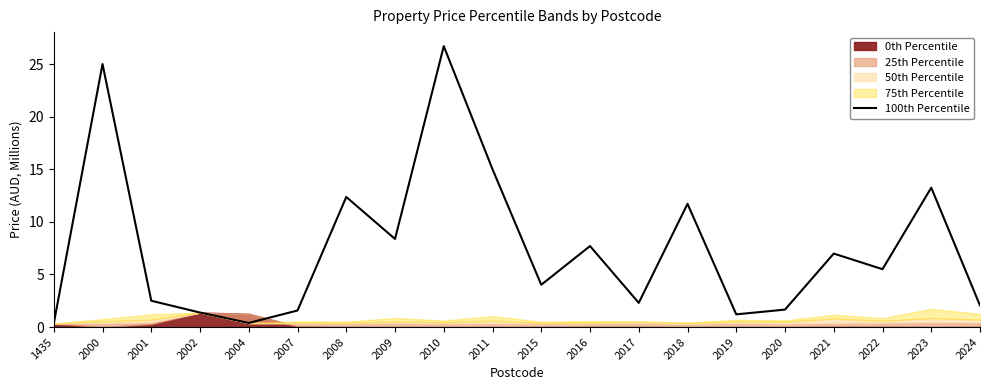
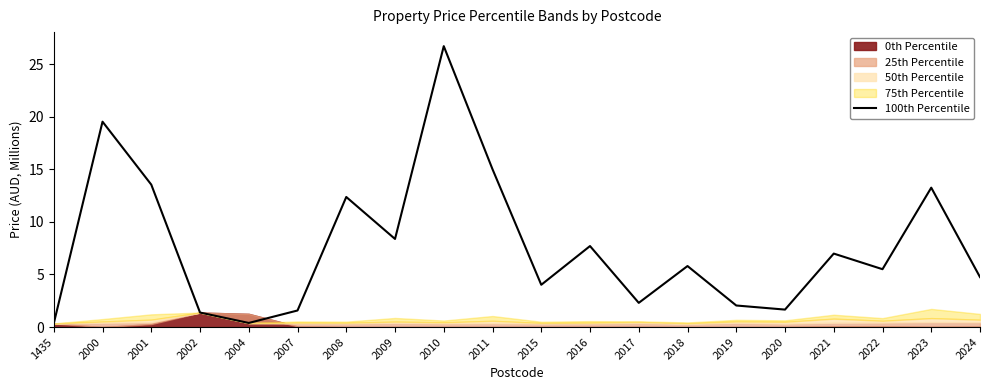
  {
    "100th Percentile": {
-     "2000": 25.0,
-     "2001": 2.5,
+     "2000": 19.5,
+     "2001": 13.5,
      "2007": 1.6,
      "2008": 12.4,
      "2009": 8.4,
      "2010": 26.7,
      "2011": 15.0,
      "2015": 4.0,
      "2016": 7.7,
      "2017": 2.3,
-     "2018": 11.7,
-     "2019": 1.2,
+     "2018": 5.8,
+     "2019": 2.1,
      "2020": 1.7,
      "2021": 7.0,
      "2022": 5.5,
      "2023": 13.3,
-     "2024": 2.1
+     "2024": 4.8
    },
    "25th Percentile": {
      "2021": 0.4,
      "2023": 0.5
    }
  }
